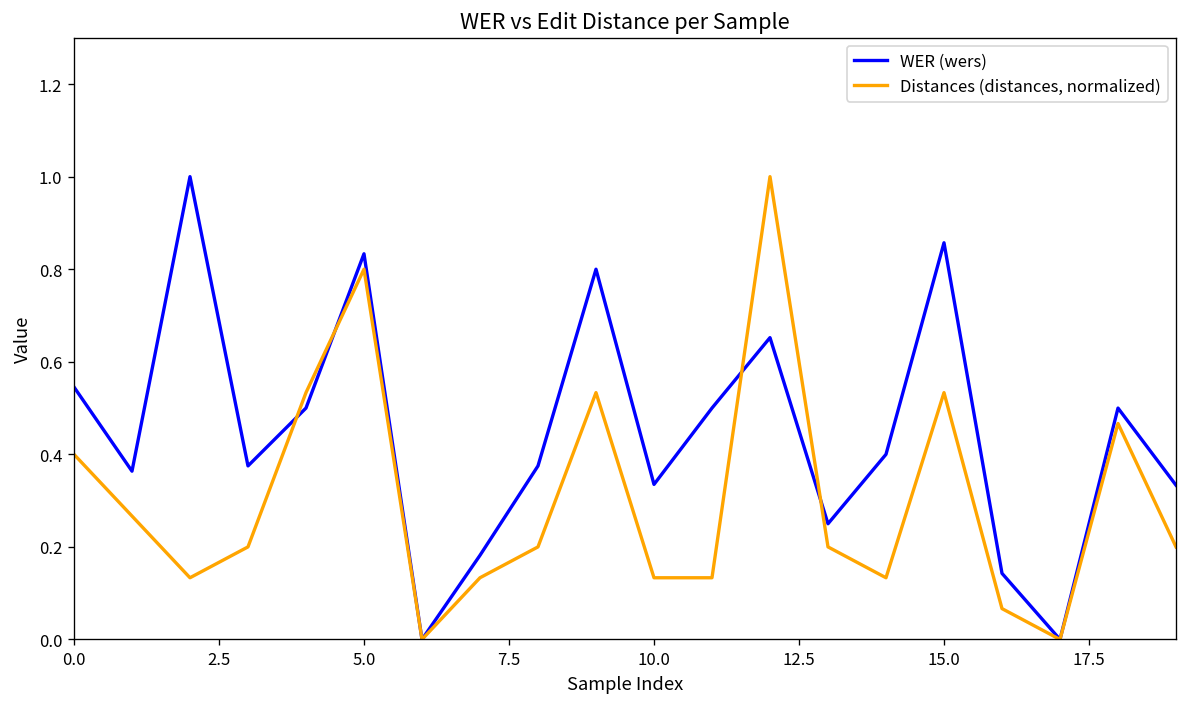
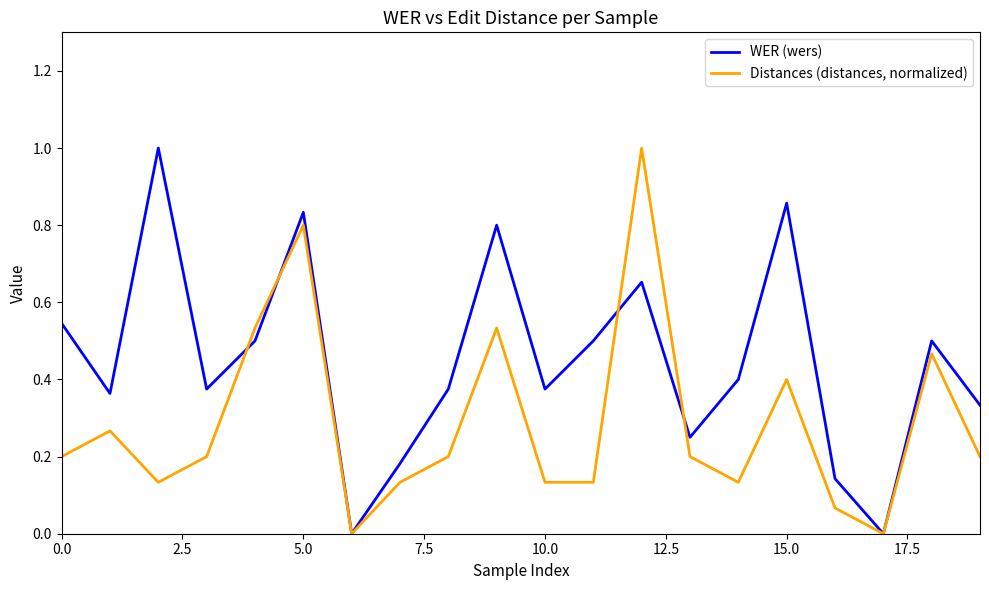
  {
    "WER (wers)": {
      "0.0": 0.55,
      "5.0": 0.83,
-     "10.0": 0.34,
+     "10.0": 0.38,
      "15.0": 0.86
    },
    "Distances (distances, normalized)": {
-     "0.0": 0.40,
+     "0.0": 0.20,
      "5.0": 0.80,
      "10.0": 0.13,
-     "15.0": 0.53
+     "15.0": 0.40
    }
  }
